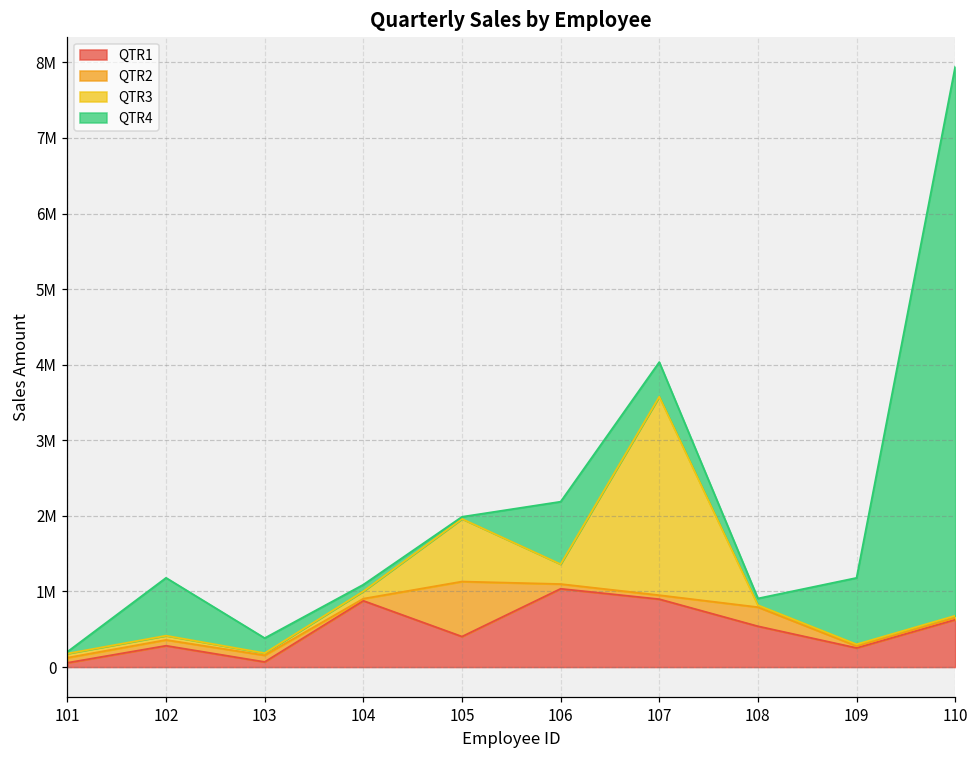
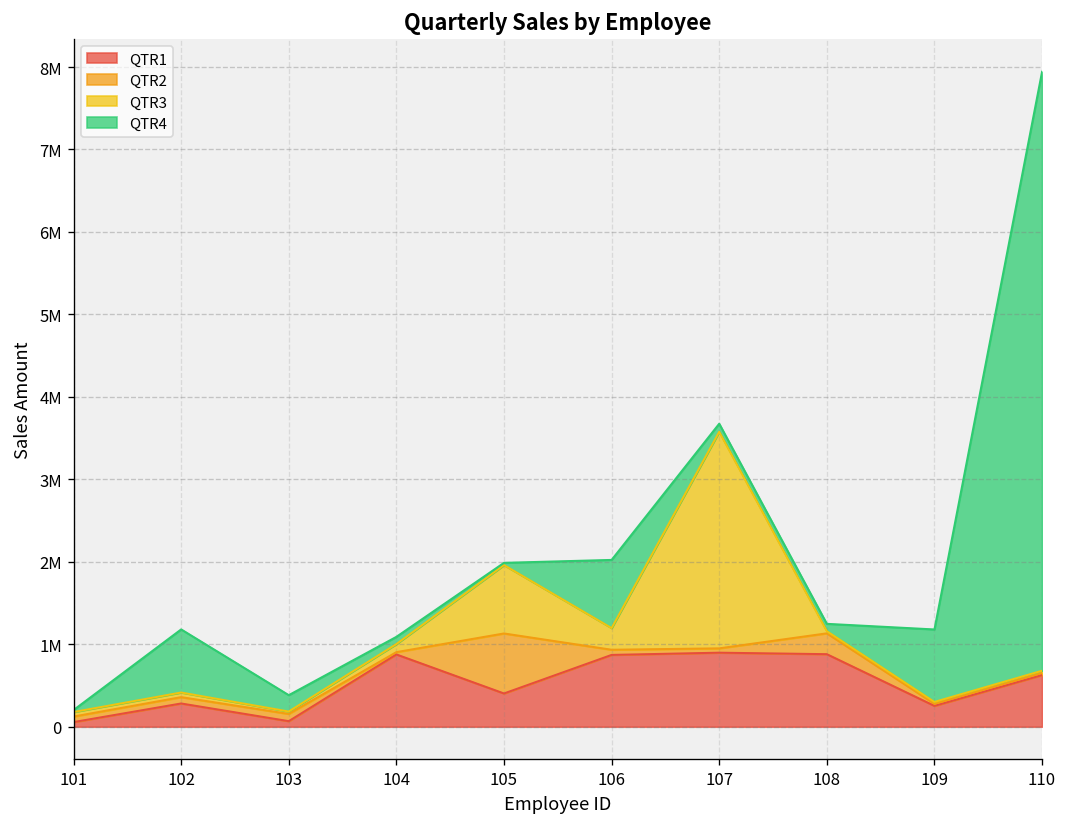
  {
    "QTR1": {
      "101": 100000,
      "102": 300000,
      "103": 100000,
      "105": 400000,
-     "106": 1000000,
+     "106": 900000,
      "107": 900000,
-     "108": 500000
+     "108": 900000
    },
    "QTR4": {
      "102": 800000,
      "103": 200000,
      "104": 100000,
      "106": 800000,
-     "107": 500000,
+     "107": 100000,
      "108": 100000,
      "109": 900000,
      "110": 7300000
    }
  }
